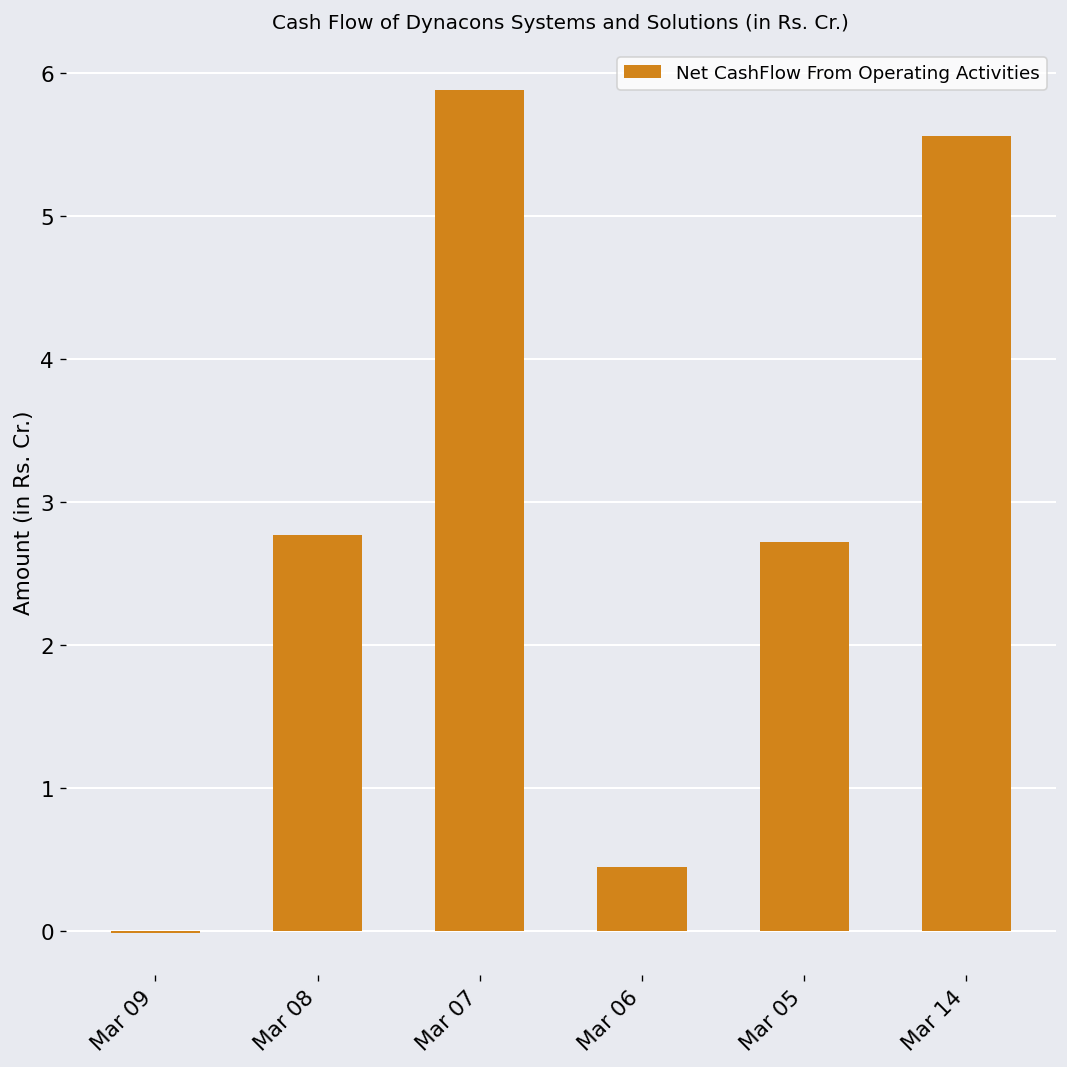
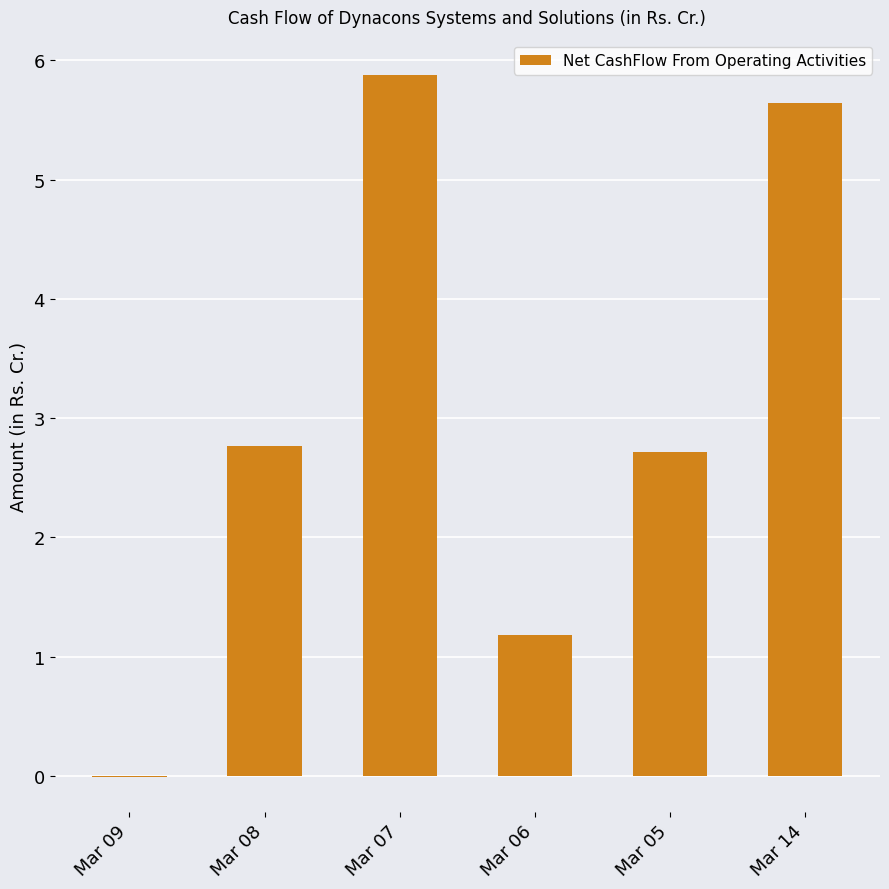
  {
    "Mar 08": 2.77,
    "Mar 07": 5.88,
-   "Mar 06": 0.45,
+   "Mar 06": 1.18,
    "Mar 05": 2.72,
-   "Mar 14": 5.56
+   "Mar 14": 5.64
  }
